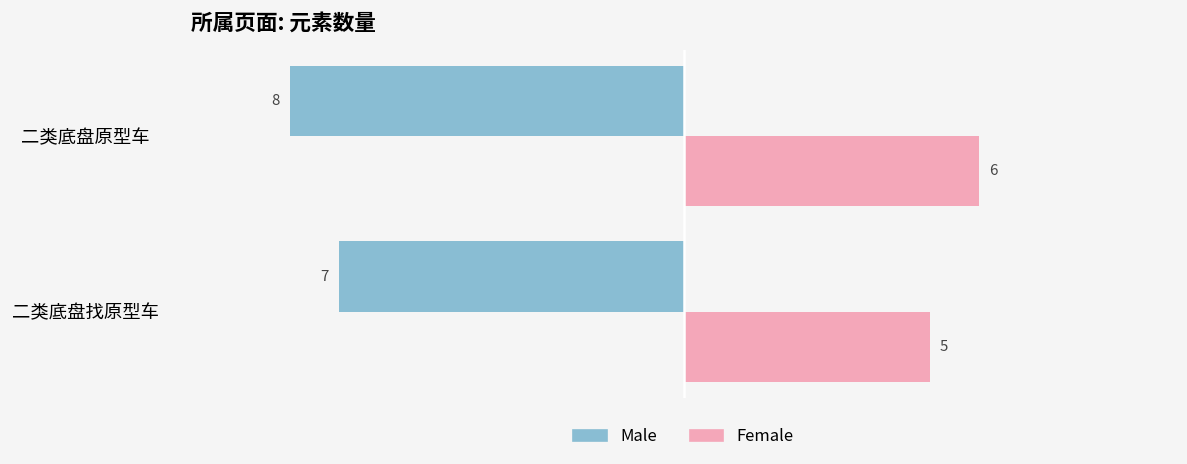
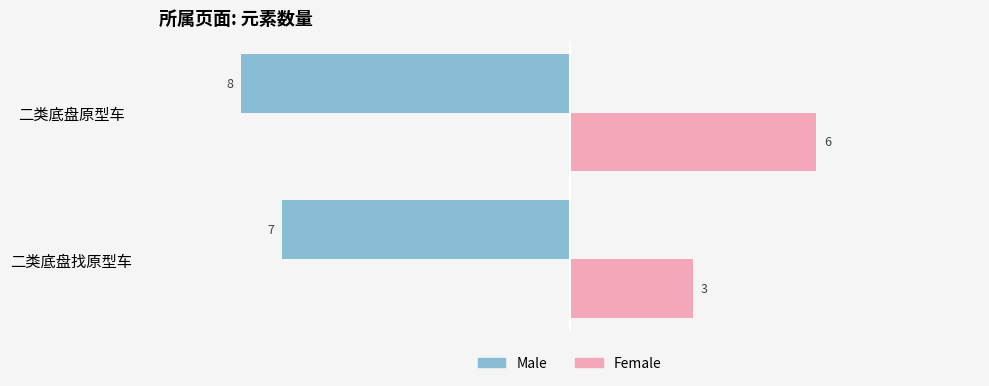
  {
    "Female": {
      "二类底盘原型车": 6,
-     "二类底盘找原型车": 5
+     "二类底盘找原型车": 3
    }
  }
